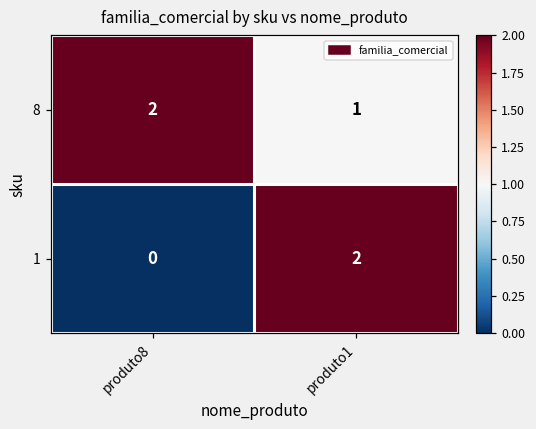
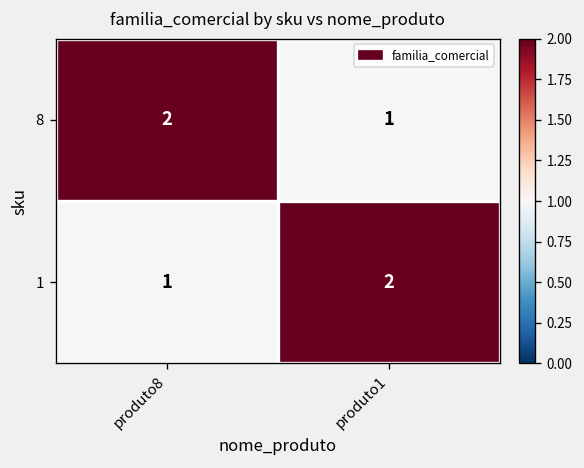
  {
    "8": {
      "produto8": 2,
      "produto1": 1
    },
    "1": {
-     "produto8": 0,
+     "produto8": 1,
      "produto1": 2
    }
  }
